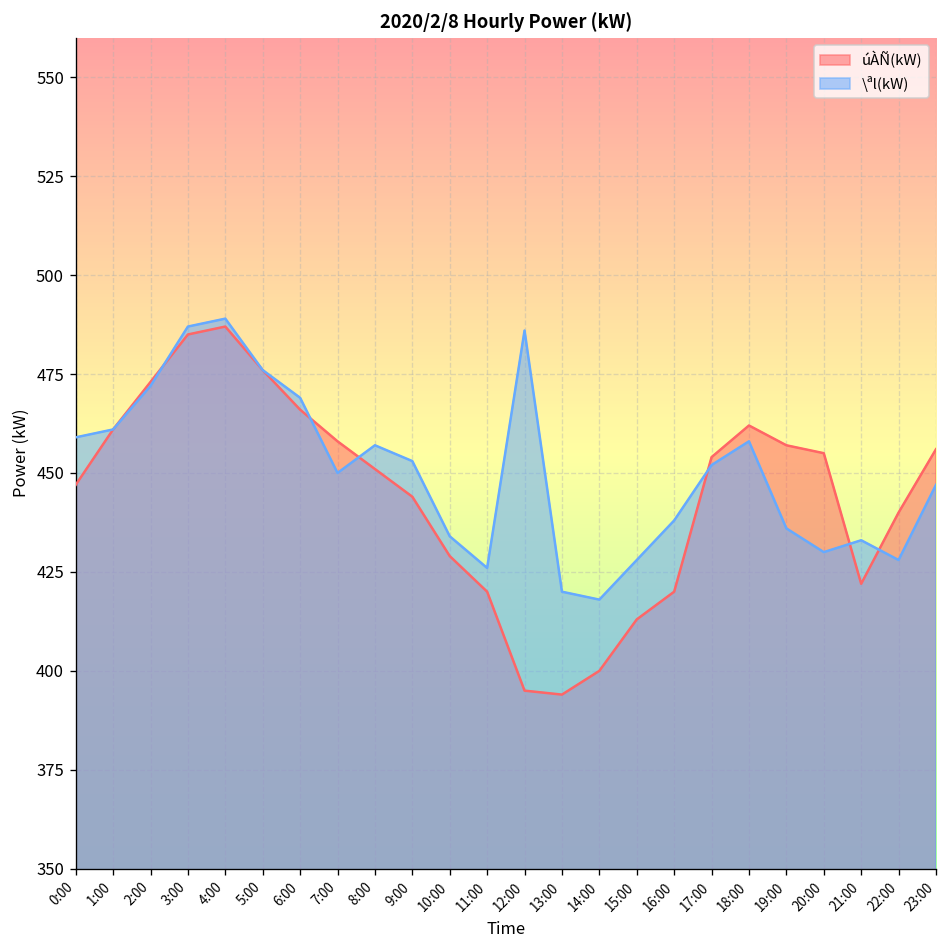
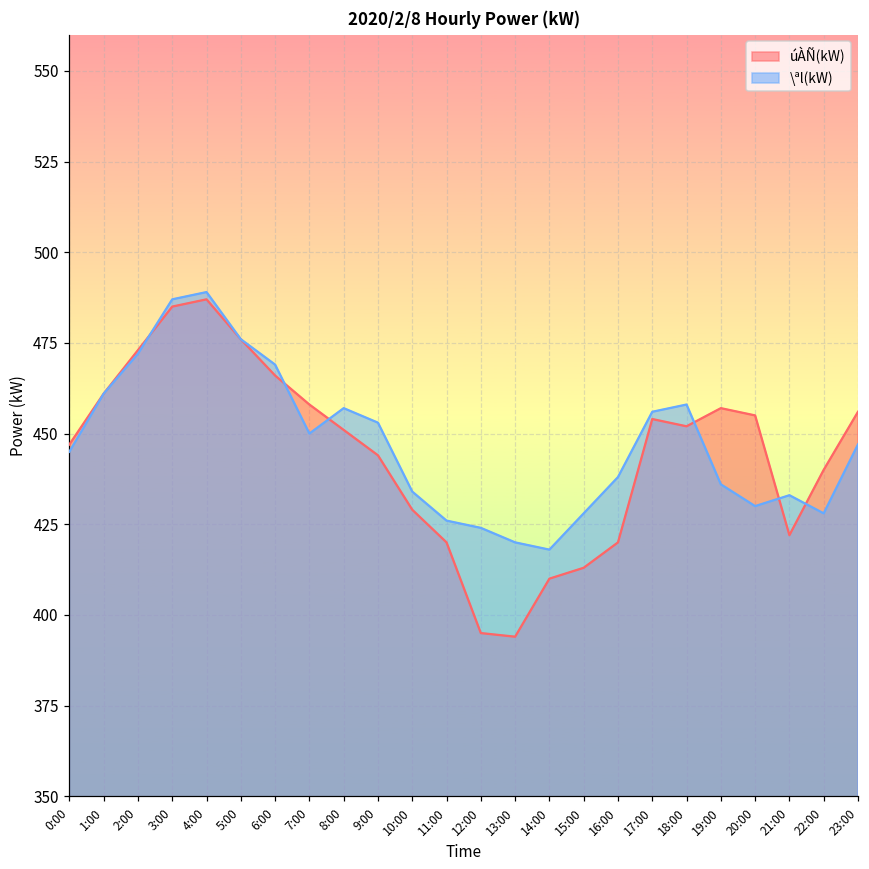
  {
    "úÀÑ(kW)": {
      "0:00": 447,
      "2:00": 473,
      "3:00": 485,
      "4:00": 487,
      "6:00": 466,
      "7:00": 458,
      "8:00": 451,
      "9:00": 444,
      "10:00": 429,
      "11:00": 420,
      "12:00": 395,
      "13:00": 394,
-     "14:00": 400,
+     "14:00": 410,
      "15:00": 413,
      "16:00": 420,
      "17:00": 454,
-     "18:00": 462,
+     "18:00": 452,
      "19:00": 457,
      "20:00": 455,
      "21:00": 422,
      "22:00": 440,
      "23:00": 456
    },
    "\\ªl(kW)": {
-     "0:00": 459,
+     "0:00": 445,
      "2:00": 472,
      "3:00": 487,
      "4:00": 489,
      "6:00": 469,
      "7:00": 450,
      "8:00": 457,
      "9:00": 453,
      "10:00": 434,
      "11:00": 426,
-     "12:00": 486,
+     "12:00": 424,
      "13:00": 420,
      "14:00": 418,
      "15:00": 428,
      "16:00": 438,
-     "17:00": 452,
+     "17:00": 456,
      "18:00": 458,
      "19:00": 436,
      "20:00": 430,
      "21:00": 433,
      "22:00": 428,
      "23:00": 447
    }
  }
